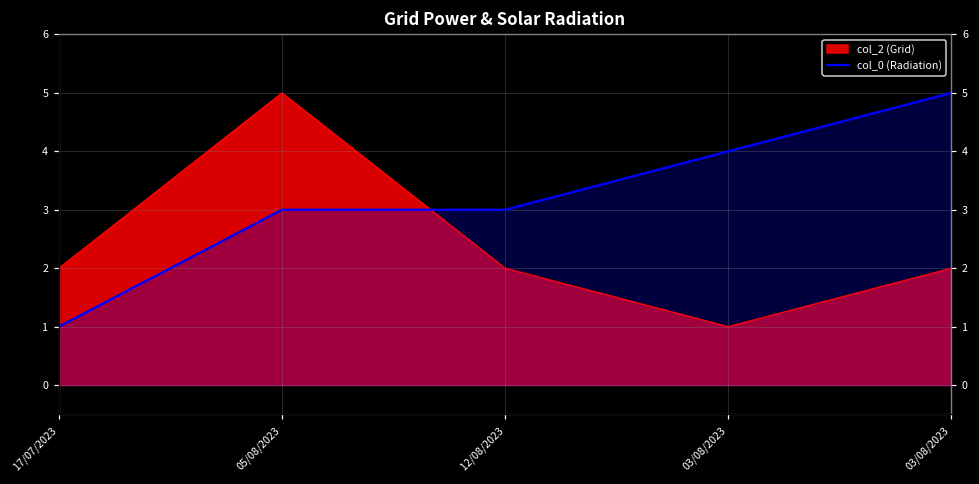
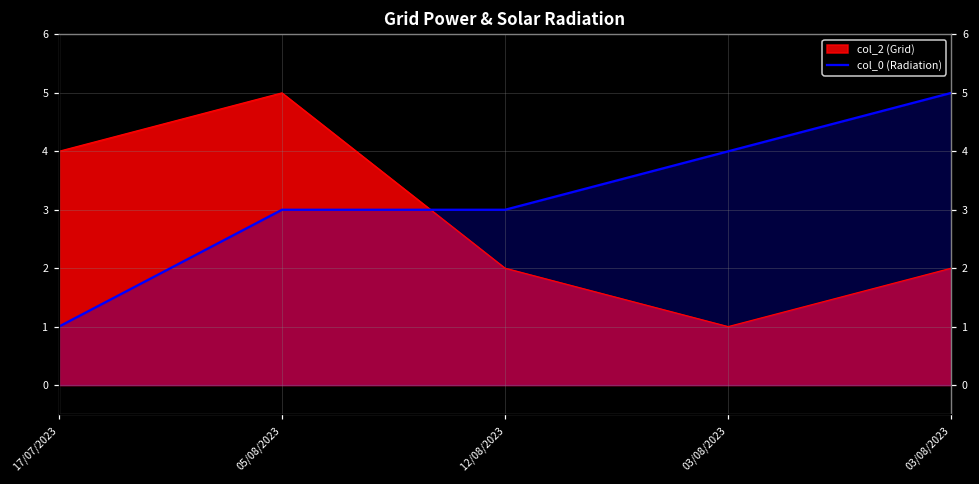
  {
    "col_2 (Grid)": {
-     "17/07/2023": 2,
+     "17/07/2023": 4,
      "05/08/2023": 5,
      "12/08/2023": 2
    },
    "col_0 (Radiation)": {
      "17/07/2023": 1,
      "05/08/2023": 3,
      "12/08/2023": 3
    }
  }
